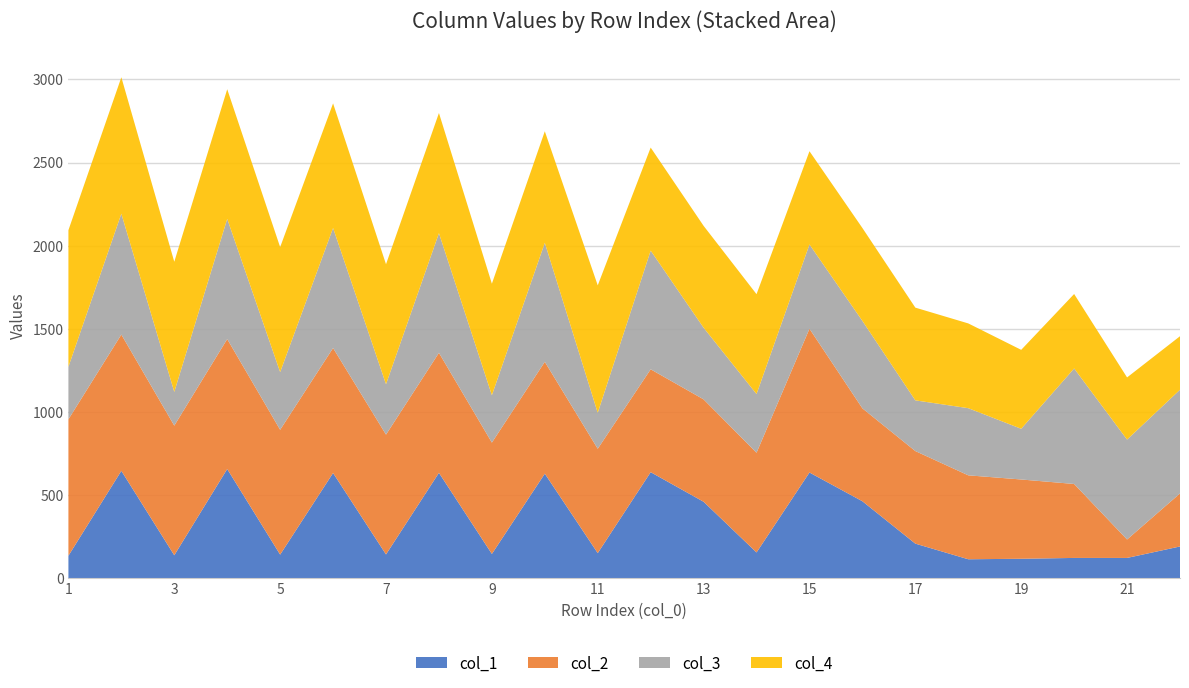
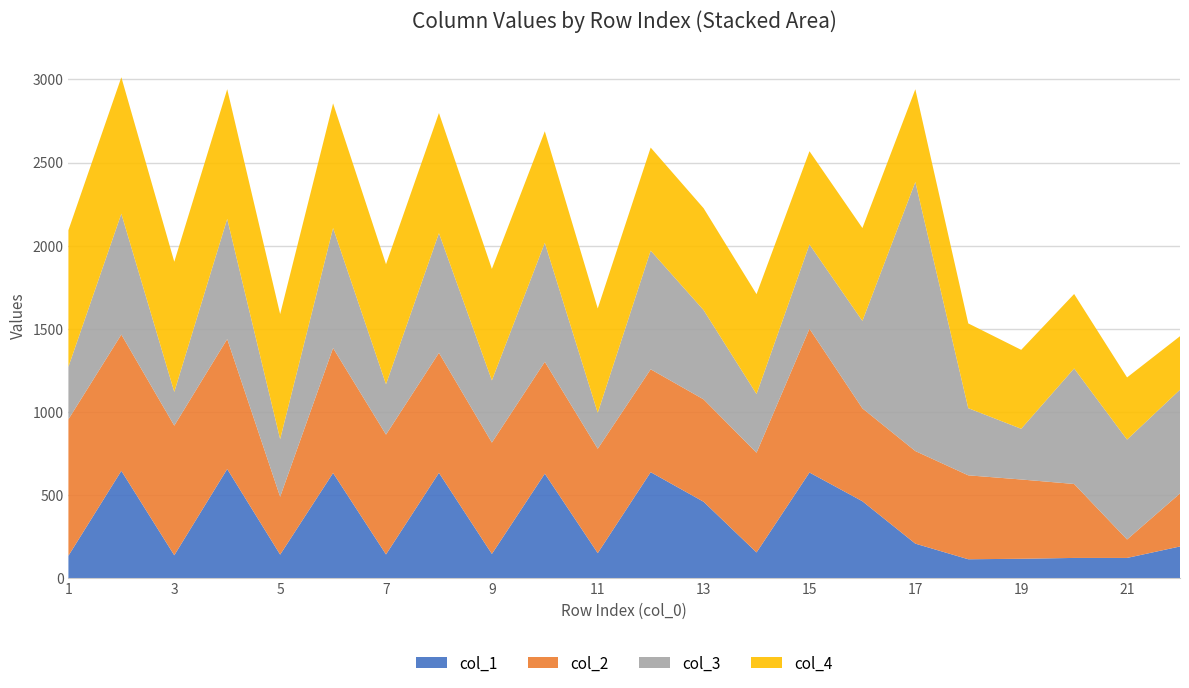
  {
    "col_1": {
      "1": 130,
      "3": 140,
      "5": 140,
      "7": 140,
      "9": 150,
      "11": 150,
      "13": 460,
      "15": 640,
      "17": 210,
      "19": 120,
      "21": 120
    },
    "col_2": {
      "1": 820,
      "3": 780,
-     "5": 750,
+     "5": 350,
      "7": 720,
      "9": 670,
      "11": 630,
      "13": 620,
      "15": 870,
      "17": 560,
      "19": 480,
      "21": 110
    },
    "col_3": {
      "1": 320,
      "3": 200,
      "5": 350,
      "7": 300,
-     "9": 290,
+     "9": 370,
      "11": 220,
-     "13": 430,
+     "13": 540,
      "15": 510,
-     "17": 310,
+     "17": 1620,
      "19": 310,
      "21": 600
    },
    "col_4": {
      "1": 820,
      "3": 780,
      "5": 750,
      "7": 720,
      "9": 670,
-     "11": 770,
+     "11": 630,
      "13": 610,
      "15": 560,
      "17": 560,
      "19": 480,
      "21": 370
    }
  }
